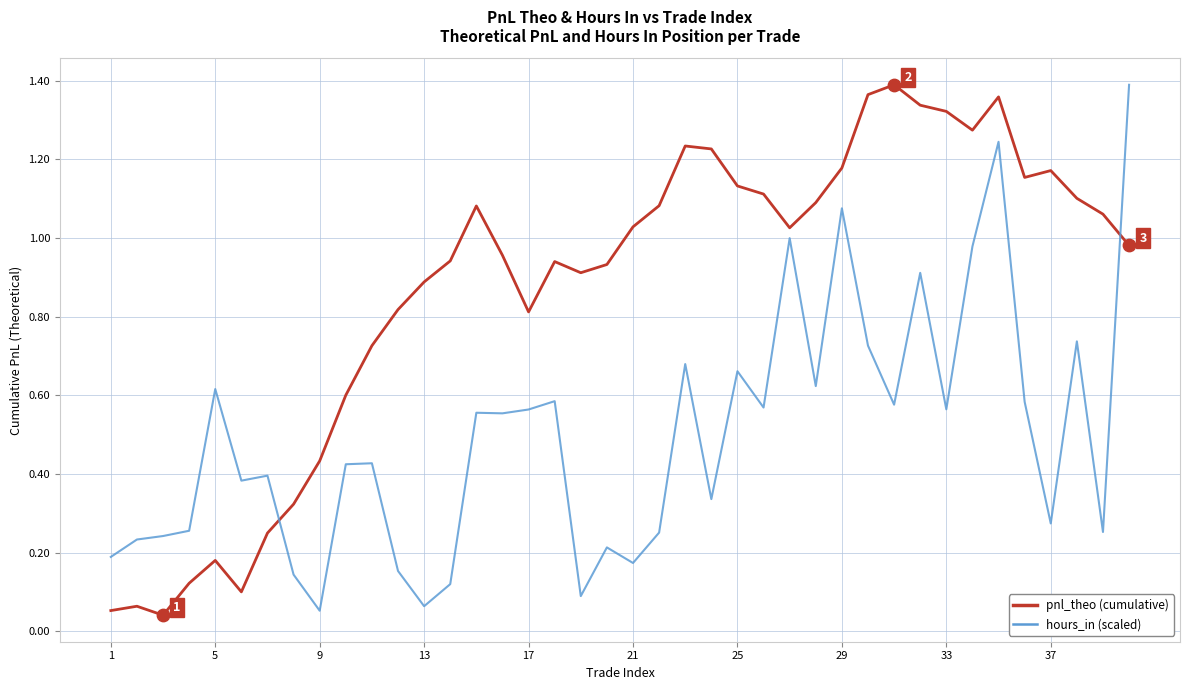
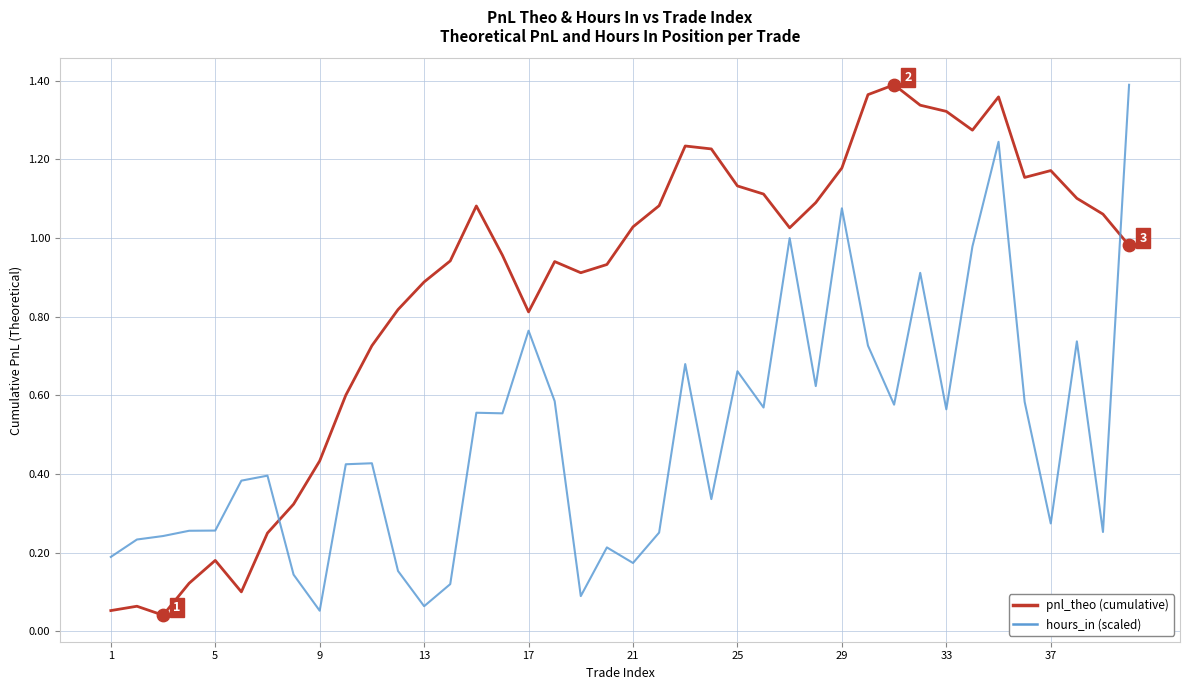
  {
    "hours_in (scaled)": {
      "1": 0.19,
-     "5": 0.62,
+     "5": 0.26,
      "9": 0.05,
      "13": 0.06,
-     "17": 0.56,
+     "17": 0.76,
      "21": 0.17,
      "25": 0.66,
      "29": 1.08,
      "33": 0.56,
      "37": 0.27
    }
  }
